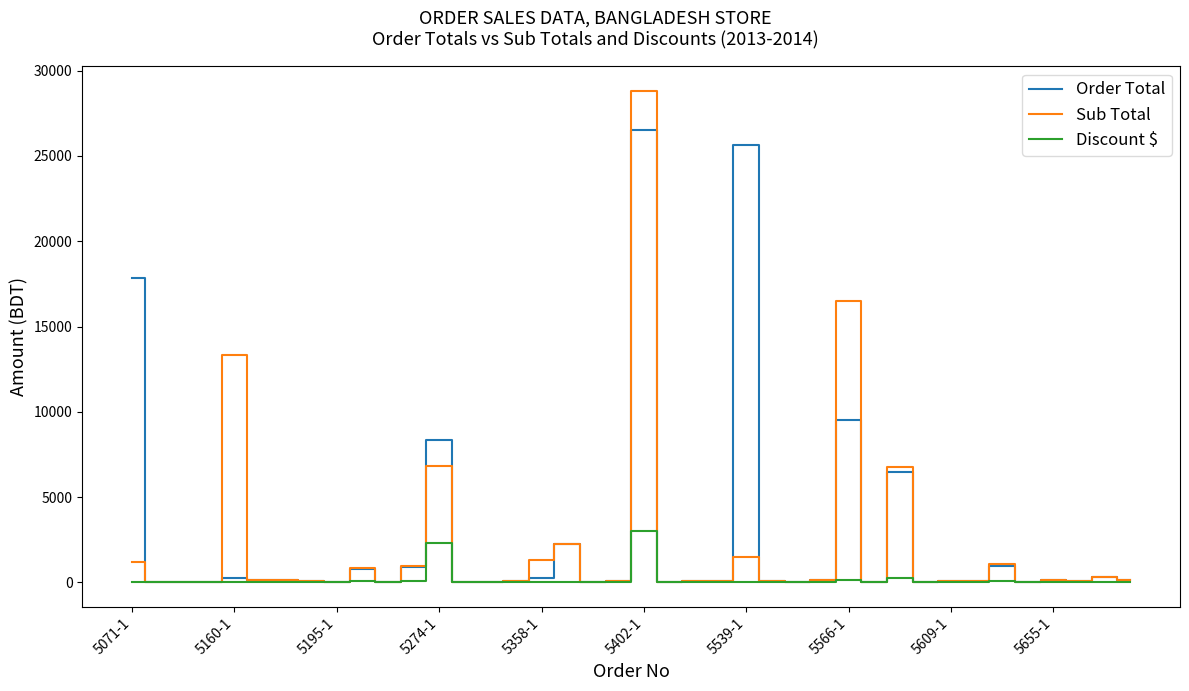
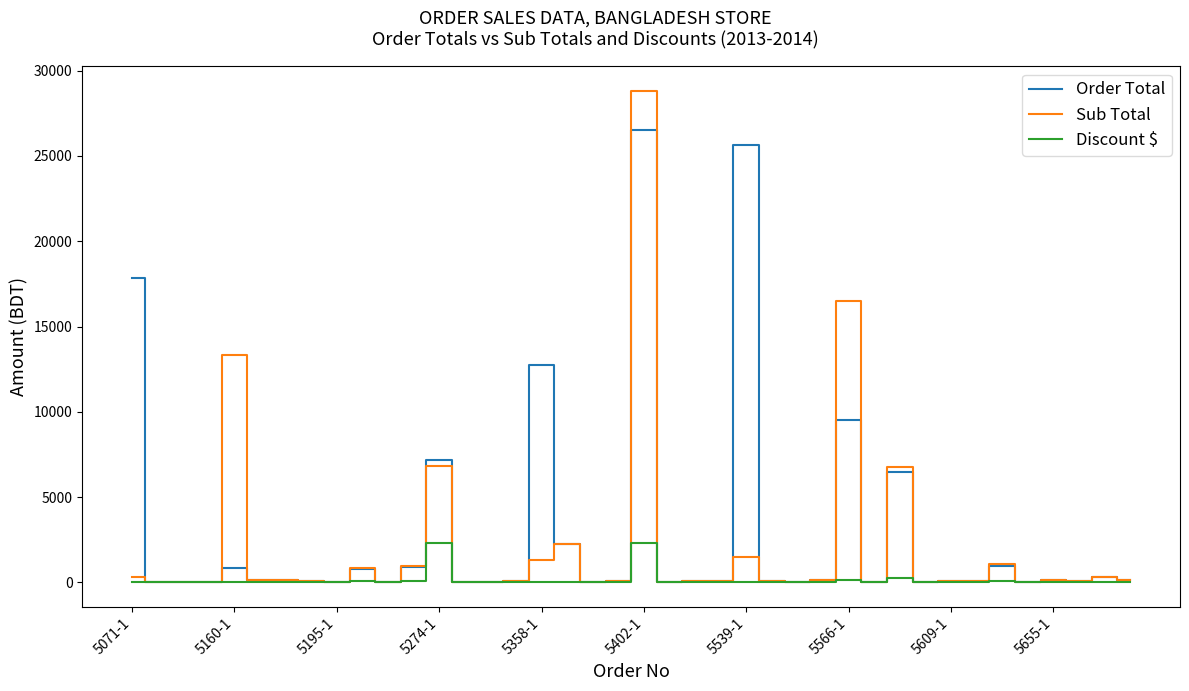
  {
    "Order Total": {
      "5071-1": 17900,
-     "5160-1": 300,
-     "5274-1": 8400,
-     "5358-1": 300,
+     "5160-1": 800,
+     "5274-1": 7200,
+     "5358-1": 12700,
      "5402-1": 26500,
      "5539-1": 25600,
      "5566-1": 9500
    },
    "Sub Total": {
-     "5071-1": 1200,
+     "5071-1": 300,
      "5160-1": 13300,
      "5274-1": 6800,
      "5358-1": 1300,
      "5402-1": 28800,
      "5539-1": 1500,
      "5566-1": 16500
    },
    "Discount $": {
      "5071-1": 0,
      "5160-1": 0,
      "5274-1": 2300,
      "5358-1": 0,
-     "5402-1": 3000,
+     "5402-1": 2300,
      "5539-1": 0,
      "5566-1": 100
    }
  }
